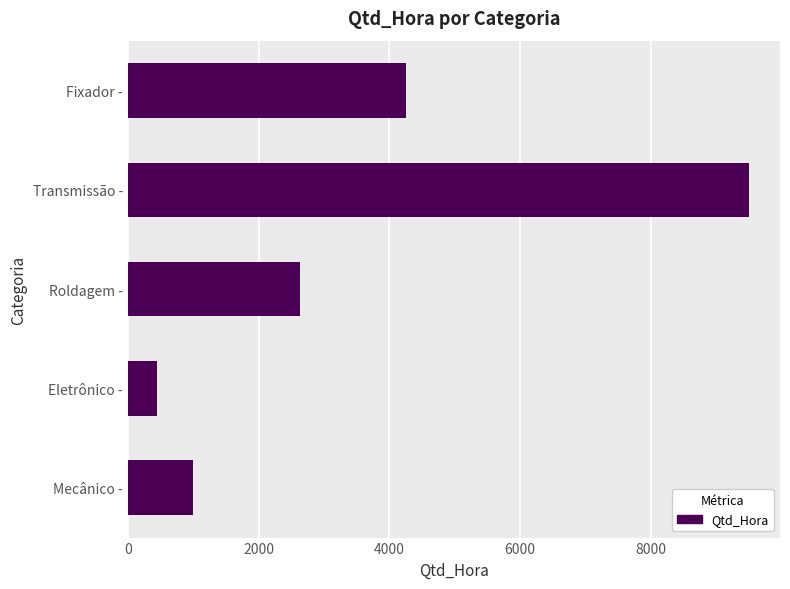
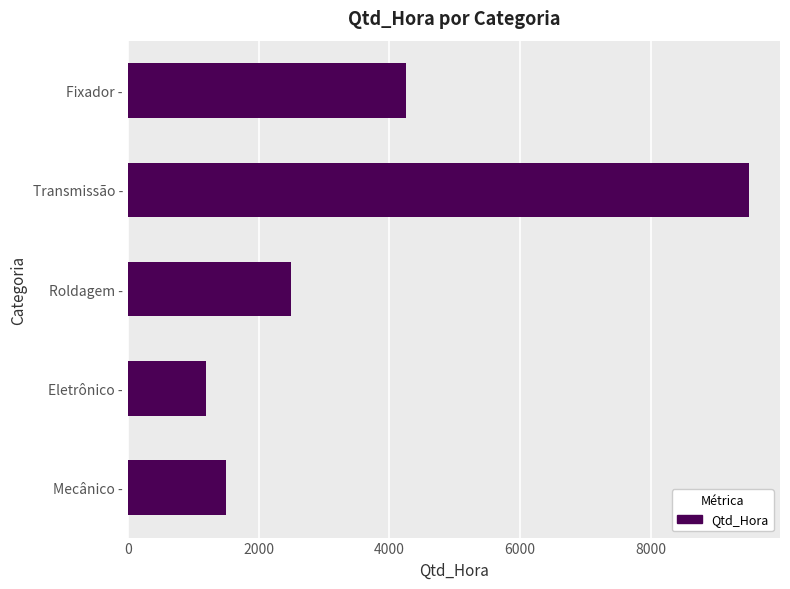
  {
    "Fixador -": 4300,
    "Transmissão -": 9500,
-   "Roldagem -": 2600,
-   "Eletrônico -": 400,
-   "Mecânico -": 1000
+   "Roldagem -": 2500,
+   "Eletrônico -": 1200,
+   "Mecânico -": 1500
  }
